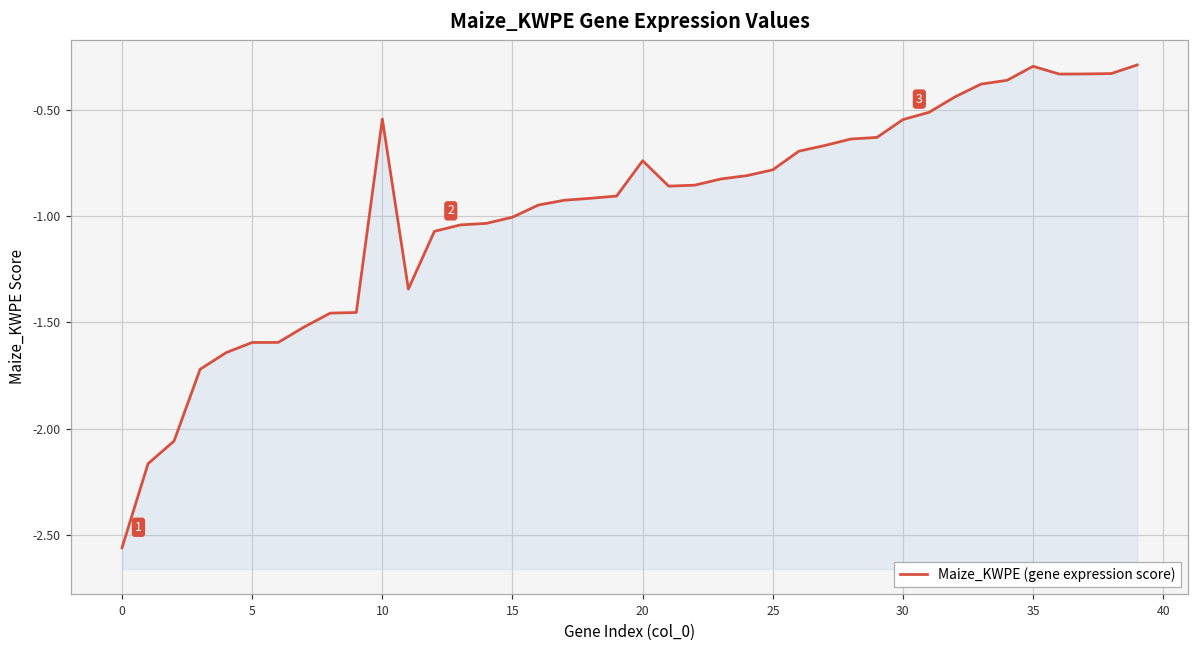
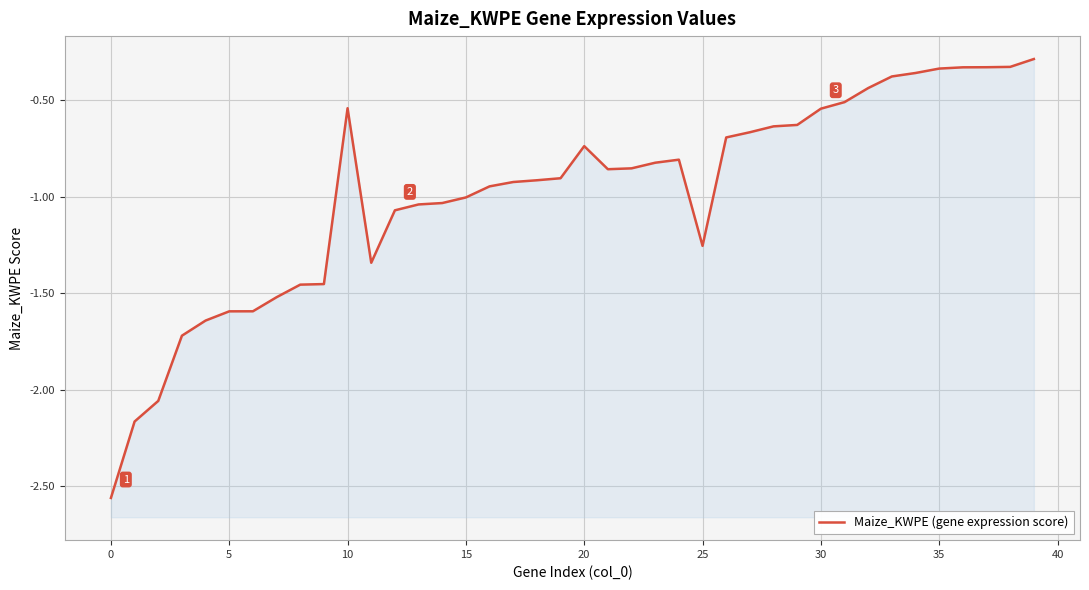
  {
    "5": -1.59,
    "10": -0.54,
    "15": -1.00,
    "20": -0.74,
-   "25": -0.78,
+   "25": -1.25,
    "30": -0.54,
-   "35": -0.29
+   "35": -0.34
  }
